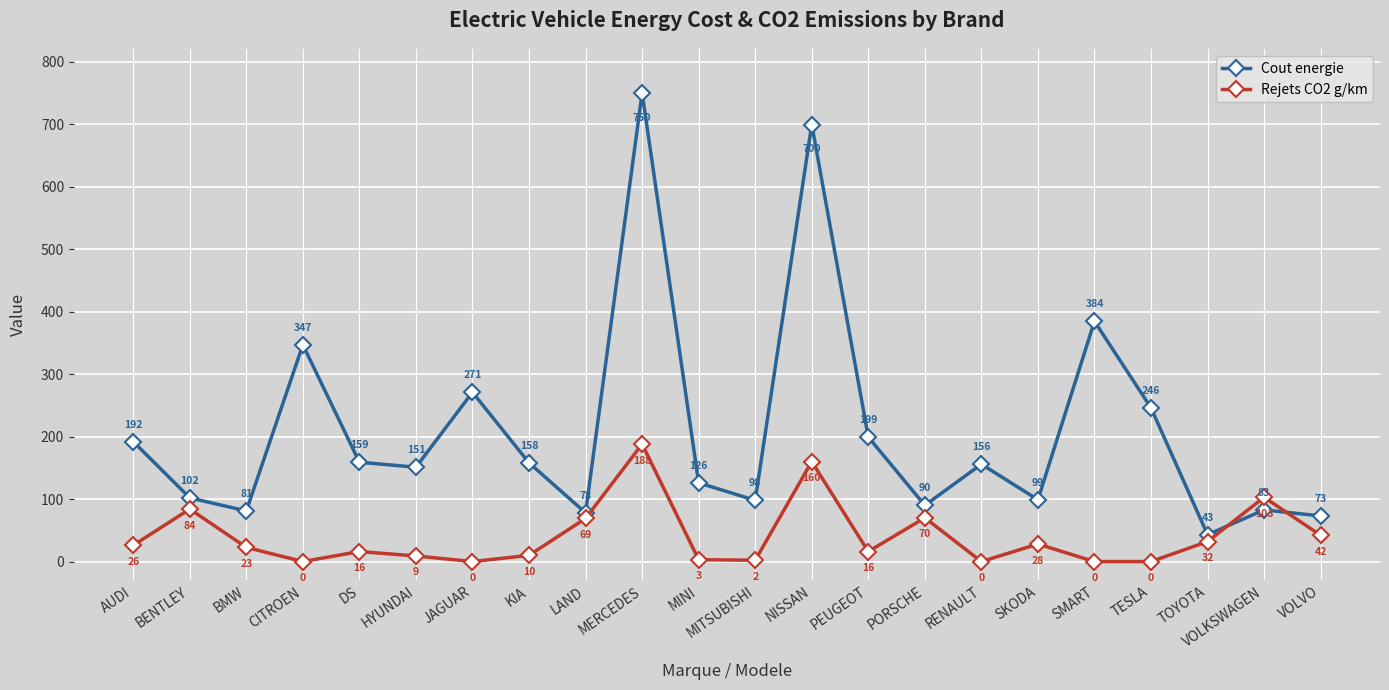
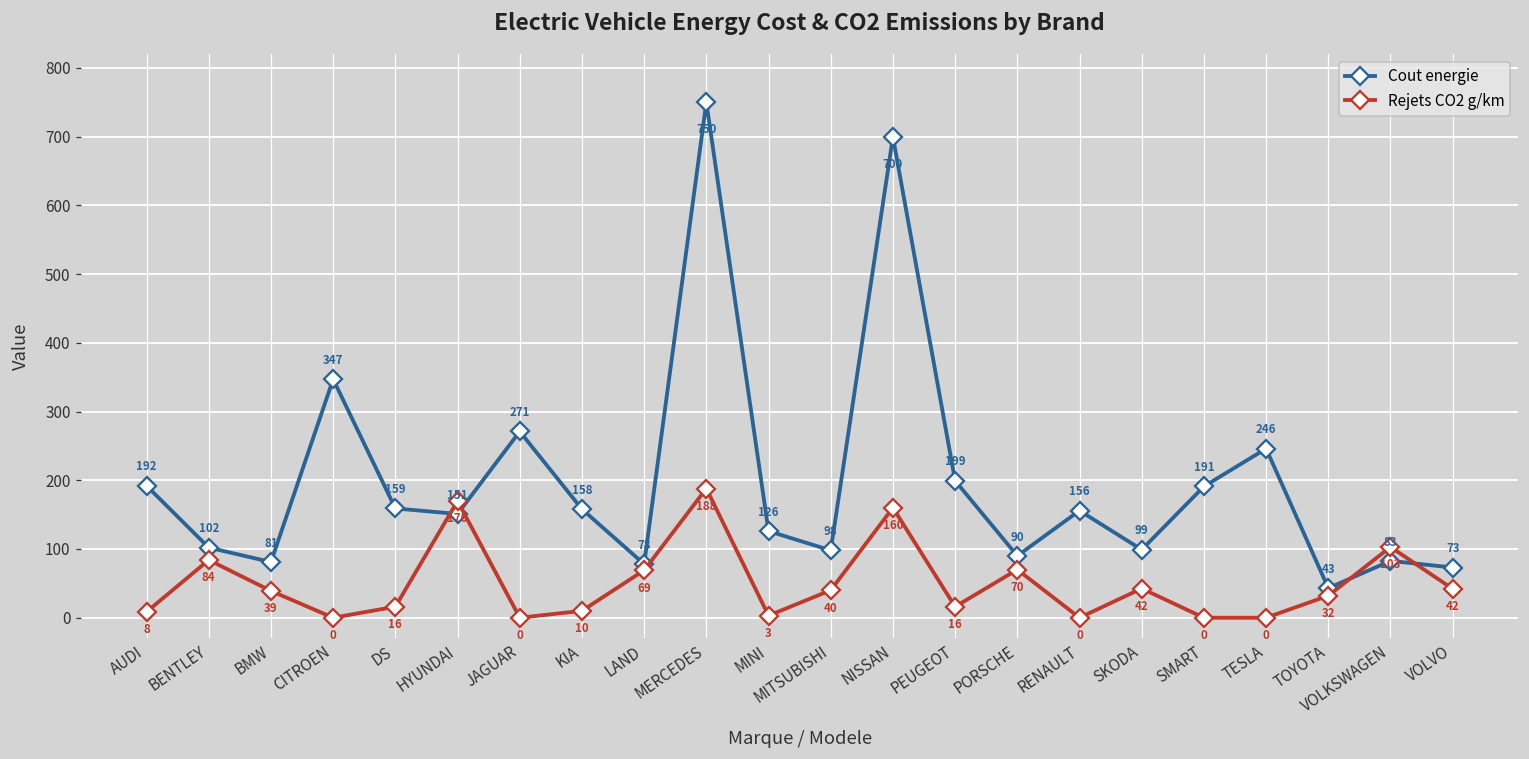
  {
    "Cout energie": {
      "AUDI": 192,
      "BENTLEY": 102,
      "BMW": 81,
      "CITROEN": 347,
      "DS": 159,
      "JAGUAR": 271,
      "KIA": 158,
      "LAND": 78,
      "MERCEDES": 750,
      "MINI": 126,
      "MITSUBISHI": 98,
      "NISSAN": 700,
      "PEUGEOT": 199,
      "PORSCHE": 90,
      "RENAULT": 156,
      "SKODA": 99,
-     "SMART": 384,
+     "SMART": 191,
      "TESLA": 246,
      "TOYOTA": 43,
      "VOLVO": 73
    },
    "Rejets CO2 g/km": {
-     "AUDI": 26,
+     "AUDI": 8,
      "BENTLEY": 84,
-     "BMW": 23,
+     "BMW": 39,
      "CITROEN": 0,
      "DS": 16,
-     "HYUNDAI": 9,
+     "HYUNDAI": 170,
      "JAGUAR": 0,
      "KIA": 10,
      "LAND": 69,
      "MERCEDES": 188,
      "MINI": 3,
-     "MITSUBISHI": 2,
+     "MITSUBISHI": 40,
      "NISSAN": 160,
      "PEUGEOT": 16,
      "PORSCHE": 70,
      "RENAULT": 0,
-     "SKODA": 28,
+     "SKODA": 42,
      "SMART": 0,
      "TESLA": 0,
      "TOYOTA": 32,
      "VOLVO": 42
    }
  }
